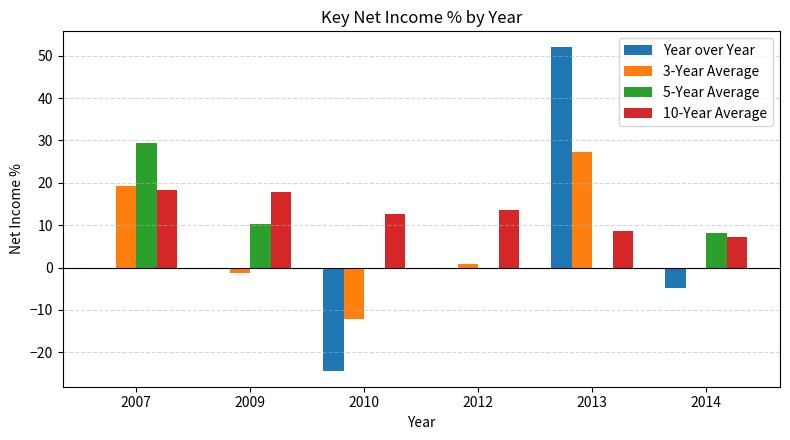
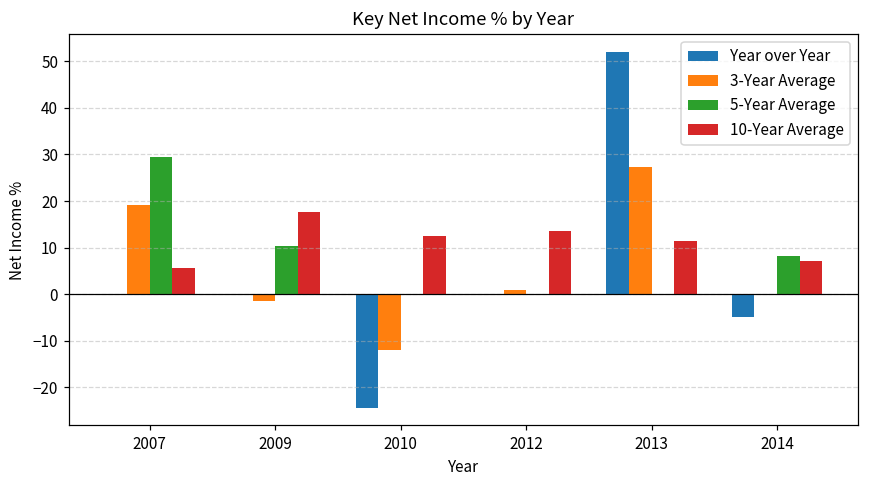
  {
    "Year over Year": {
      "2009": 0,
      "2010": -24,
      "2012": 0,
      "2013": 52,
      "2014": -5
    },
    "3-Year Average": {
      "2007": 19,
      "2009": -1,
      "2010": -12,
      "2012": 1,
      "2013": 27,
      "2014": 0
    },
    "5-Year Average": {
      "2007": 29,
      "2009": 10,
      "2010": 0,
      "2013": 0,
      "2014": 8
    },
    "10-Year Average": {
-     "2007": 18,
+     "2007": 6,
      "2009": 18,
      "2010": 13,
      "2012": 14,
-     "2013": 9,
+     "2013": 11,
      "2014": 7
    }
  }
